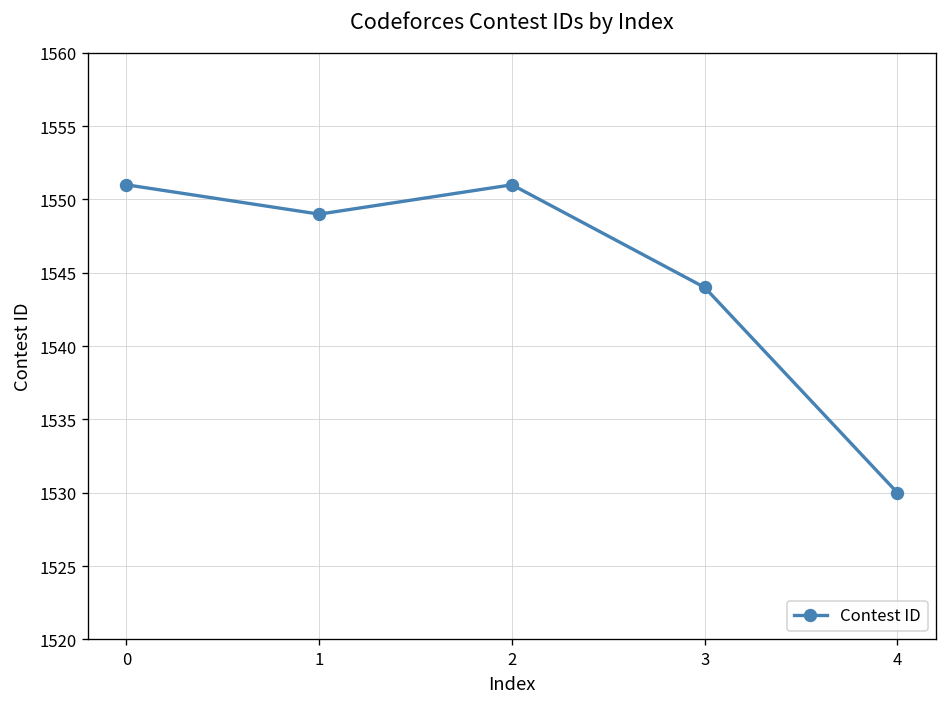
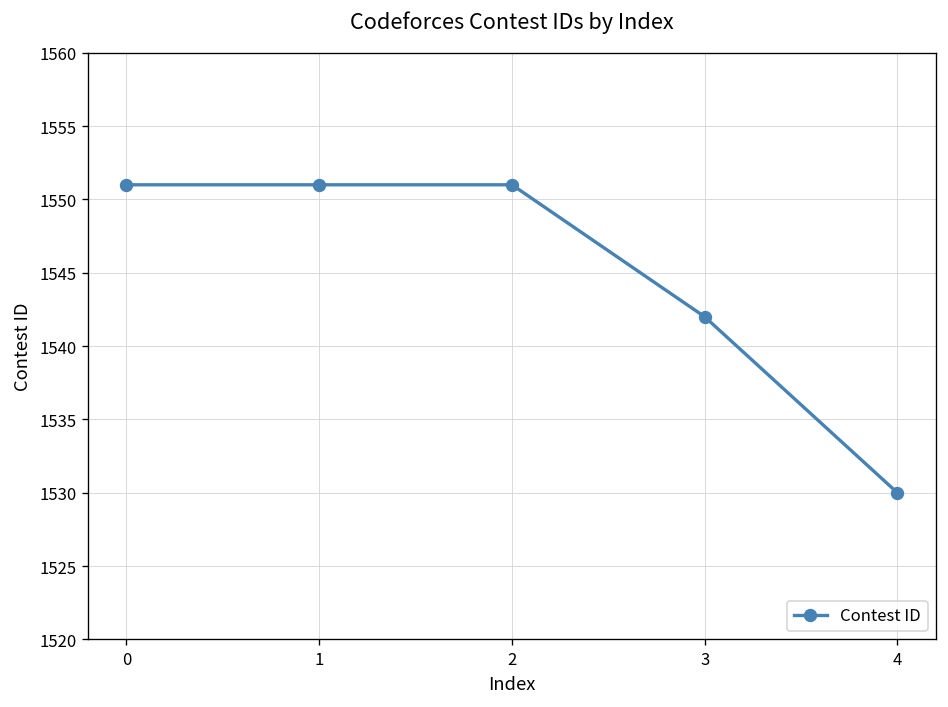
  {
    "0": 1551,
-   "1": 1549,
+   "1": 1551,
    "2": 1551,
-   "3": 1544,
+   "3": 1542,
    "4": 1530
  }
